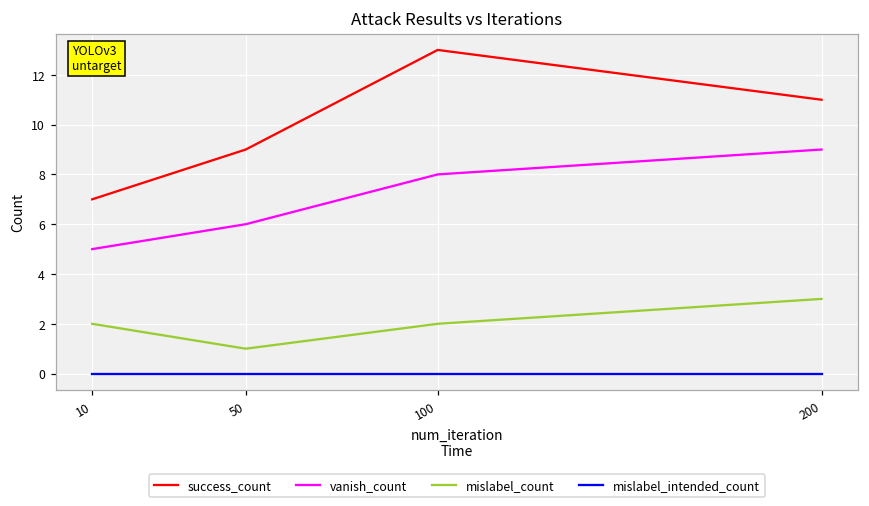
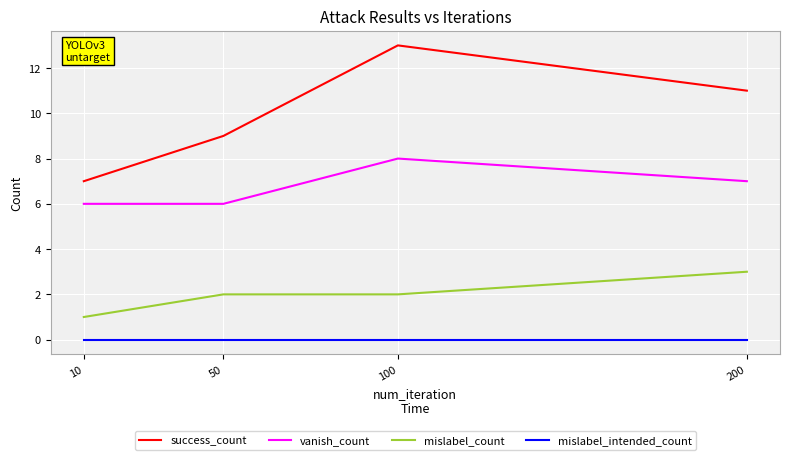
  {
    "success_count": {
      "10": 7,
      "50": 9,
      "100": 13,
      "200": 11
    },
    "vanish_count": {
-     "10": 5,
+     "10": 6,
      "50": 6,
      "100": 8,
-     "200": 9
+     "200": 7
    },
    "mislabel_count": {
-     "10": 2,
-     "50": 1,
+     "10": 1,
+     "50": 2,
      "100": 2,
      "200": 3
    },
    "mislabel_intended_count": {
      "10": 0,
      "50": 0,
      "100": 0,
      "200": 0
    }
  }
